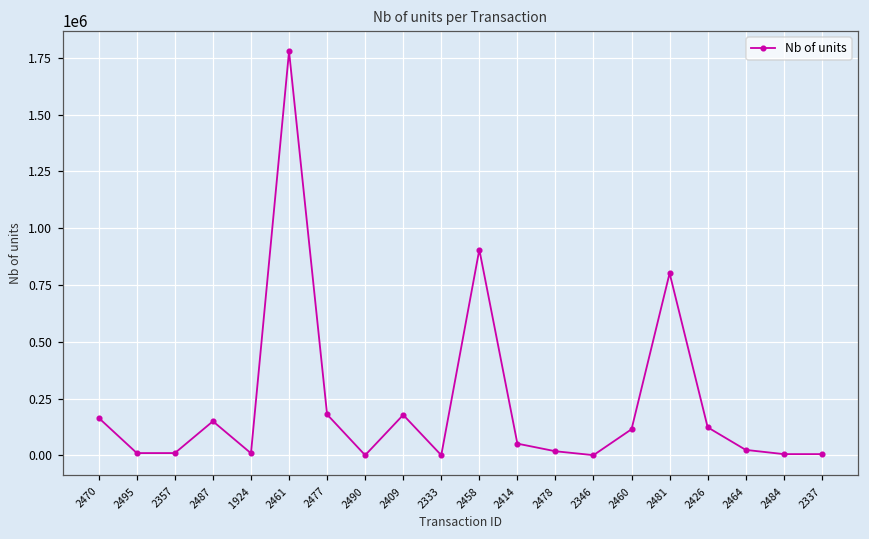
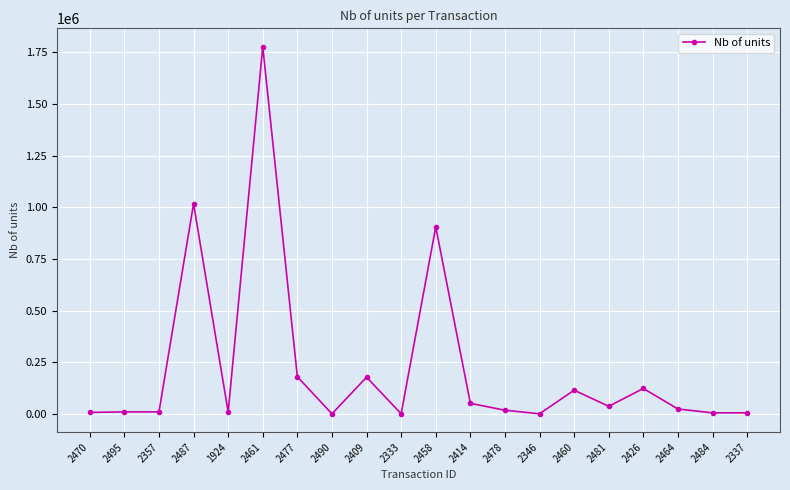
  {
-   "2470": 160000,
+   "2470": 10000,
    "2495": 10000,
    "2357": 10000,
-   "2487": 150000,
+   "2487": 1020000,
    "1924": 10000,
    "2461": 1780000,
    "2477": 180000,
    "2490": 0,
    "2409": 180000,
    "2333": 0,
    "2458": 910000,
    "2414": 50000,
    "2478": 20000,
    "2346": 0,
    "2460": 120000,
-   "2481": 800000,
+   "2481": 40000,
    "2426": 120000,
    "2464": 20000,
    "2484": 10000,
    "2337": 10000
  }
